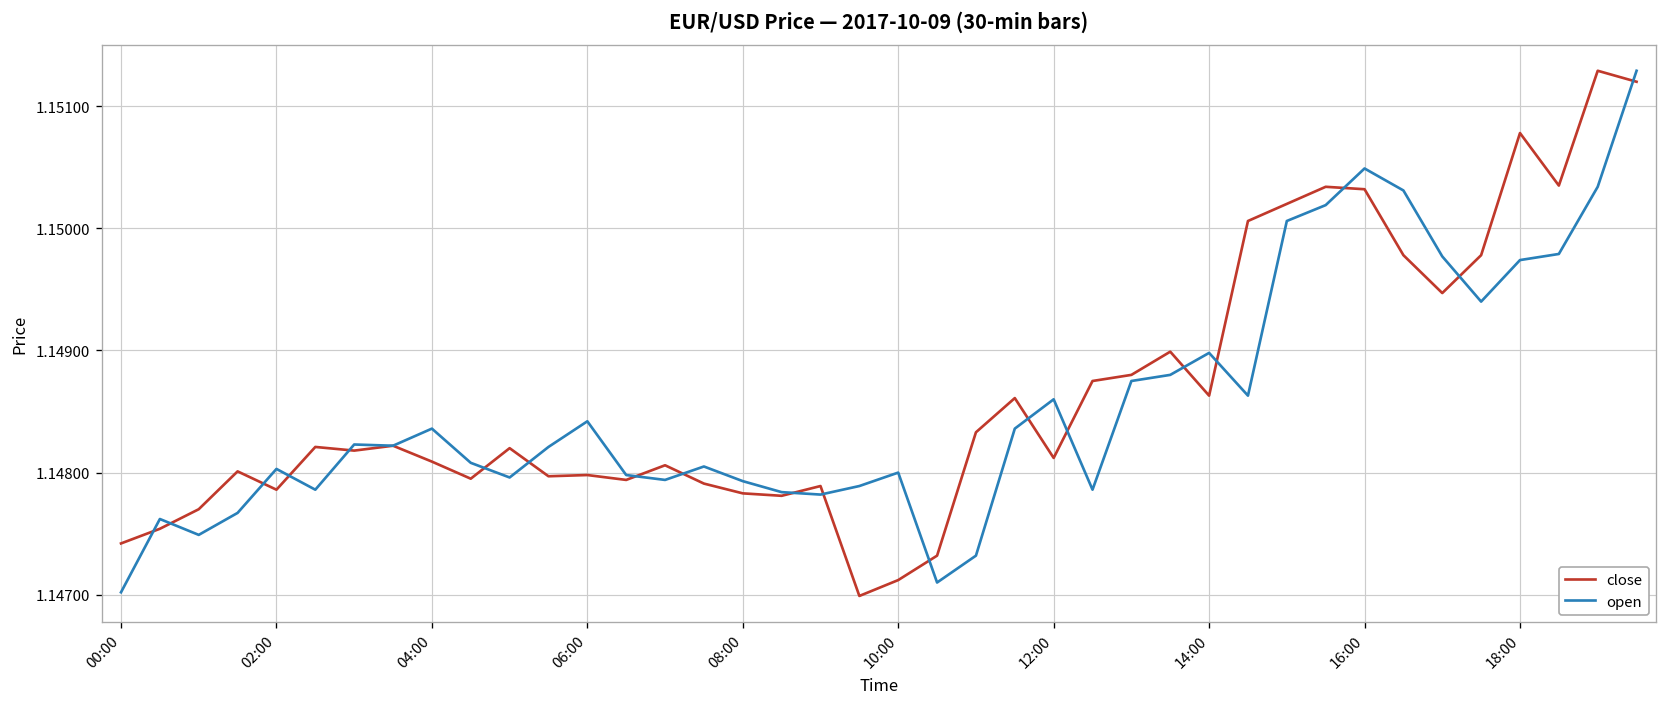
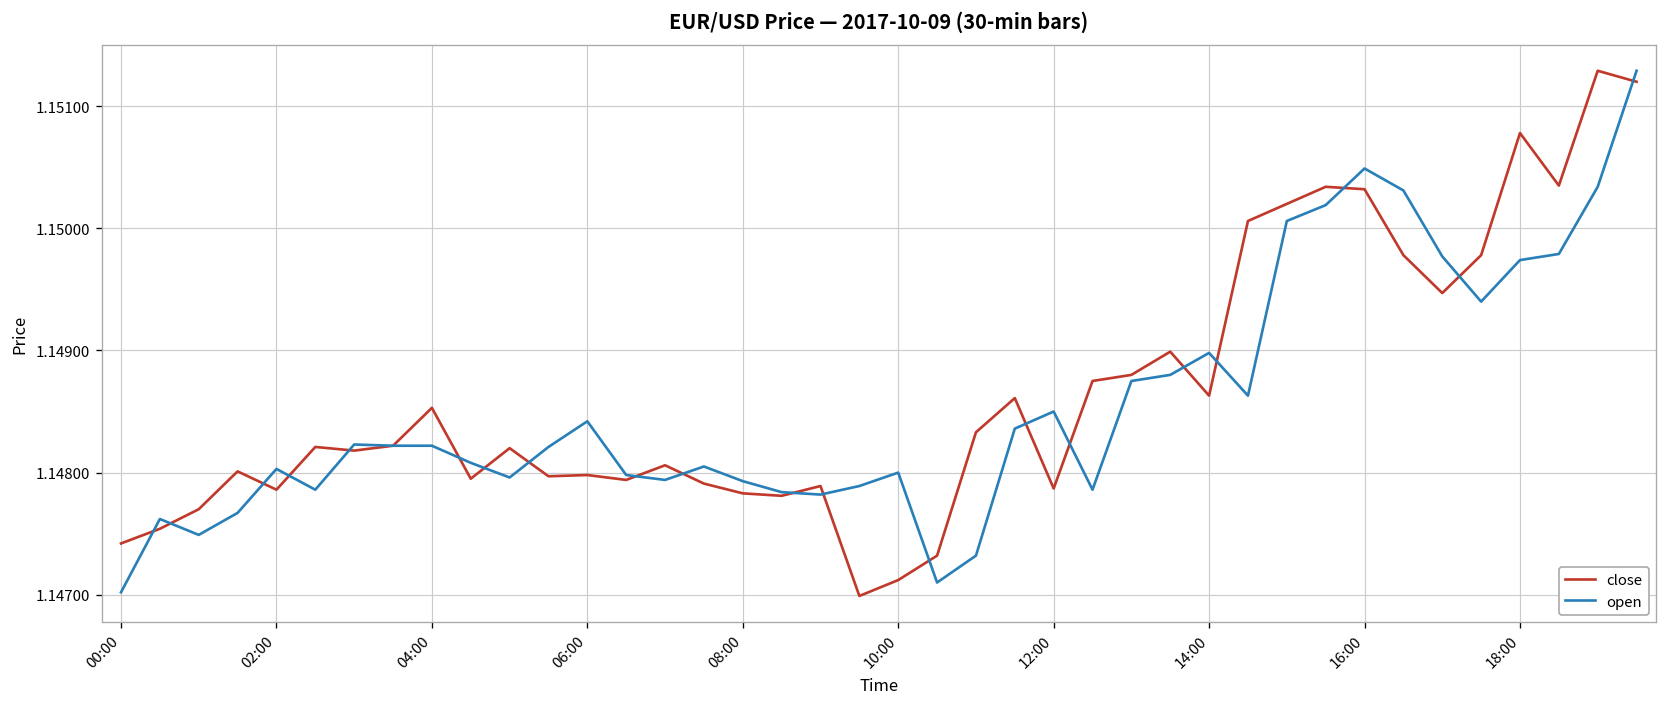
  {
    "close": {
      "00:00": 1.14742,
      "02:00": 1.14786,
-     "04:00": 1.14809,
+     "04:00": 1.14853,
      "06:00": 1.14798,
      "08:00": 1.14783,
      "10:00": 1.14712,
-     "12:00": 1.14812,
+     "12:00": 1.14787,
      "14:00": 1.14863,
      "16:00": 1.15032,
      "18:00": 1.15078
    },
    "open": {
      "00:00": 1.14702,
      "02:00": 1.14803,
-     "04:00": 1.14836,
+     "04:00": 1.14822,
      "06:00": 1.14842,
      "08:00": 1.14793,
      "10:00": 1.14800,
-     "12:00": 1.1486,
+     "12:00": 1.1485,
      "14:00": 1.14898,
      "16:00": 1.15049,
      "18:00": 1.14974
    }
  }
